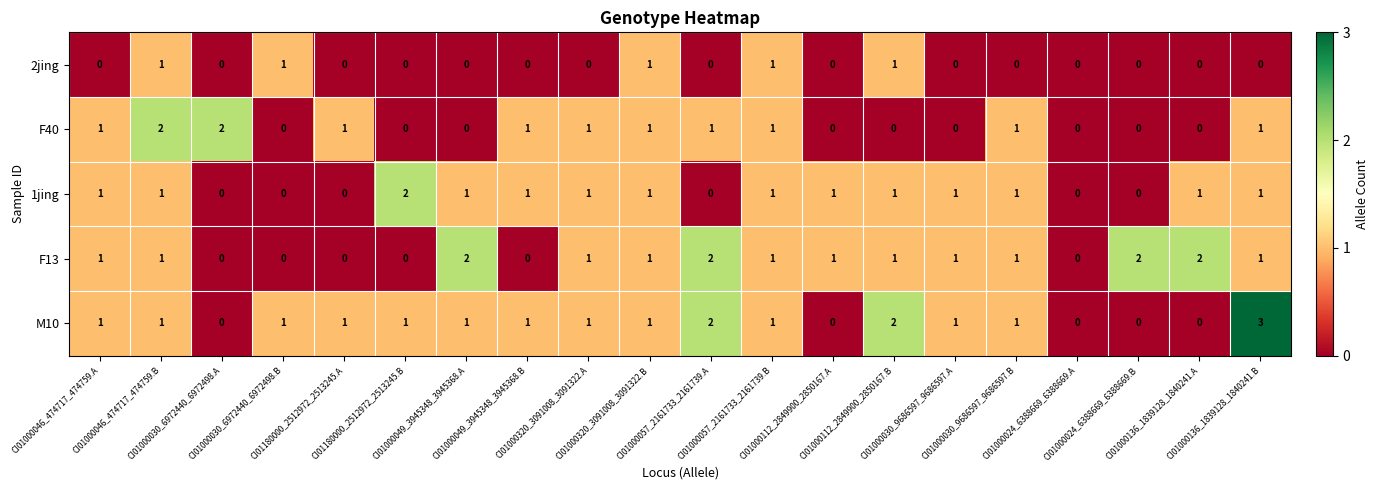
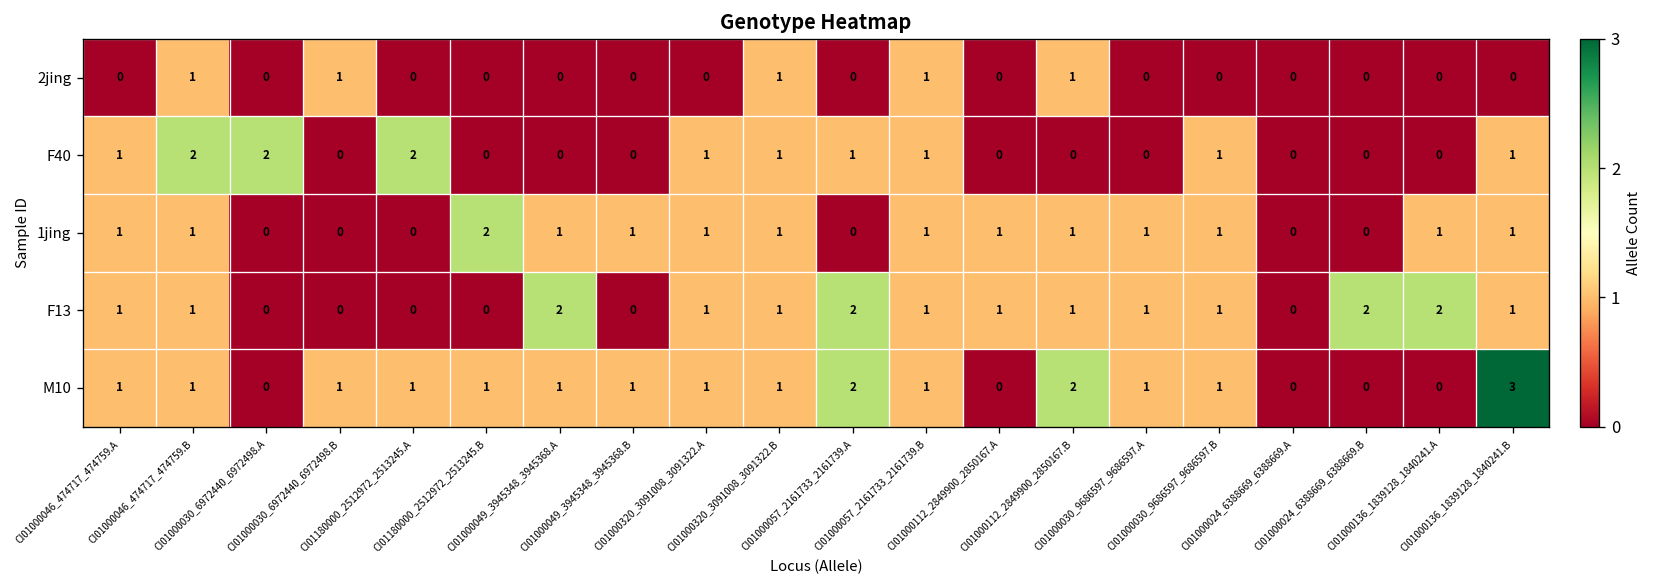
  {
    "2jing": {
      "CI01000046_474717_474759.A": 0,
      "CI01000046_474717_474759.B": 1,
      "CI01000030_6972440_6972498.A": 0,
      "CI01000030_6972440_6972498.B": 1,
      "CI01180000_2512972_2513245.A": 0,
      "CI01180000_2512972_2513245.B": 0,
      "CI01000049_3945348_3945368.A": 0,
      "CI01000049_3945348_3945368.B": 0,
      "CI01000320_3091008_3091322.A": 0,
      "CI01000320_3091008_3091322.B": 1,
      "CI01000057_2161733_2161739.A": 0,
      "CI01000057_2161733_2161739.B": 1,
      "CI01000112_2849900_2850167.A": 0,
      "CI01000112_2849900_2850167.B": 1,
      "CI01000030_9686597_9686597.A": 0,
      "CI01000030_9686597_9686597.B": 0,
      "CI01000024_6388669_6388669.A": 0,
      "CI01000024_6388669_6388669.B": 0,
      "CI01000136_1839128_1840241.A": 0,
      "CI01000136_1839128_1840241.B": 0
    },
    "F40": {
      "CI01000046_474717_474759.A": 1,
      "CI01000046_474717_474759.B": 2,
      "CI01000030_6972440_6972498.A": 2,
      "CI01000030_6972440_6972498.B": 0,
-     "CI01180000_2512972_2513245.A": 1,
+     "CI01180000_2512972_2513245.A": 2,
      "CI01180000_2512972_2513245.B": 0,
      "CI01000049_3945348_3945368.A": 0,
-     "CI01000049_3945348_3945368.B": 1,
+     "CI01000049_3945348_3945368.B": 0,
      "CI01000320_3091008_3091322.A": 1,
      "CI01000320_3091008_3091322.B": 1,
      "CI01000057_2161733_2161739.A": 1,
      "CI01000057_2161733_2161739.B": 1,
      "CI01000112_2849900_2850167.A": 0,
      "CI01000112_2849900_2850167.B": 0,
      "CI01000030_9686597_9686597.A": 0,
      "CI01000030_9686597_9686597.B": 1,
      "CI01000024_6388669_6388669.A": 0,
      "CI01000024_6388669_6388669.B": 0,
      "CI01000136_1839128_1840241.A": 0,
      "CI01000136_1839128_1840241.B": 1
    },
    "1jing": {
      "CI01000046_474717_474759.A": 1,
      "CI01000046_474717_474759.B": 1,
      "CI01000030_6972440_6972498.A": 0,
      "CI01000030_6972440_6972498.B": 0,
      "CI01180000_2512972_2513245.A": 0,
      "CI01180000_2512972_2513245.B": 2,
      "CI01000049_3945348_3945368.A": 1,
      "CI01000049_3945348_3945368.B": 1,
      "CI01000320_3091008_3091322.A": 1,
      "CI01000320_3091008_3091322.B": 1,
      "CI01000057_2161733_2161739.A": 0,
      "CI01000057_2161733_2161739.B": 1,
      "CI01000112_2849900_2850167.A": 1,
      "CI01000112_2849900_2850167.B": 1,
      "CI01000030_9686597_9686597.A": 1,
      "CI01000030_9686597_9686597.B": 1,
      "CI01000024_6388669_6388669.A": 0,
      "CI01000024_6388669_6388669.B": 0,
      "CI01000136_1839128_1840241.A": 1,
      "CI01000136_1839128_1840241.B": 1
    },
    "F13": {
      "CI01000046_474717_474759.A": 1,
      "CI01000046_474717_474759.B": 1,
      "CI01000030_6972440_6972498.A": 0,
      "CI01000030_6972440_6972498.B": 0,
      "CI01180000_2512972_2513245.A": 0,
      "CI01180000_2512972_2513245.B": 0,
      "CI01000049_3945348_3945368.A": 2,
      "CI01000049_3945348_3945368.B": 0,
      "CI01000320_3091008_3091322.A": 1,
      "CI01000320_3091008_3091322.B": 1,
      "CI01000057_2161733_2161739.A": 2,
      "CI01000057_2161733_2161739.B": 1,
      "CI01000112_2849900_2850167.A": 1,
      "CI01000112_2849900_2850167.B": 1,
      "CI01000030_9686597_9686597.A": 1,
      "CI01000030_9686597_9686597.B": 1,
      "CI01000024_6388669_6388669.A": 0,
      "CI01000024_6388669_6388669.B": 2,
      "CI01000136_1839128_1840241.A": 2,
      "CI01000136_1839128_1840241.B": 1
    },
    "M10": {
      "CI01000046_474717_474759.A": 1,
      "CI01000046_474717_474759.B": 1,
      "CI01000030_6972440_6972498.A": 0,
      "CI01000030_6972440_6972498.B": 1,
      "CI01180000_2512972_2513245.A": 1,
      "CI01180000_2512972_2513245.B": 1,
      "CI01000049_3945348_3945368.A": 1,
      "CI01000049_3945348_3945368.B": 1,
      "CI01000320_3091008_3091322.A": 1,
      "CI01000320_3091008_3091322.B": 1,
      "CI01000057_2161733_2161739.A": 2,
      "CI01000057_2161733_2161739.B": 1,
      "CI01000112_2849900_2850167.A": 0,
      "CI01000112_2849900_2850167.B": 2,
      "CI01000030_9686597_9686597.A": 1,
      "CI01000030_9686597_9686597.B": 1,
      "CI01000024_6388669_6388669.A": 0,
      "CI01000024_6388669_6388669.B": 0,
      "CI01000136_1839128_1840241.A": 0,
      "CI01000136_1839128_1840241.B": 3
    }
  }
